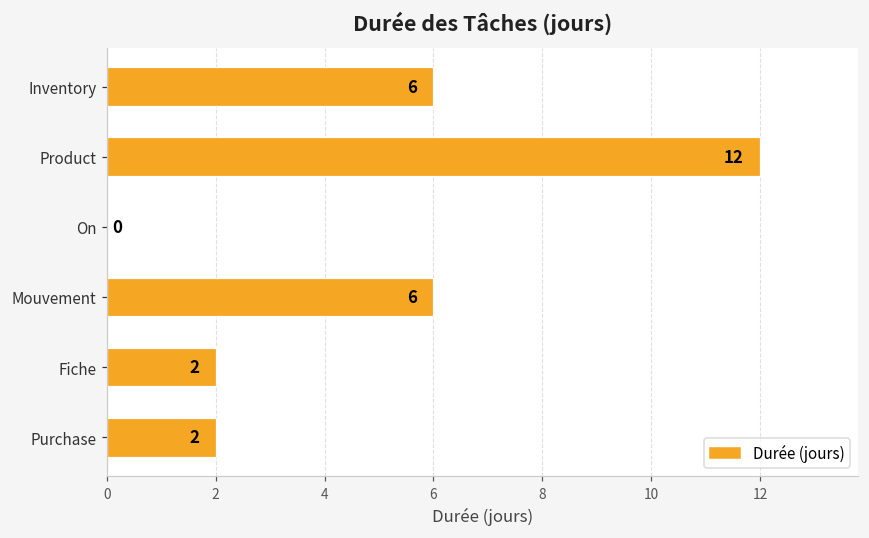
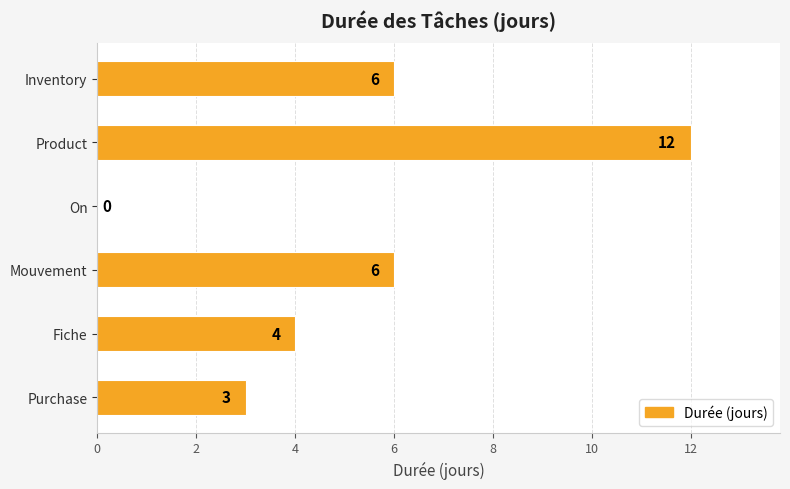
  {
    "Inventory": 6,
    "Product": 12,
    "On": 0,
    "Mouvement": 6,
-   "Fiche": 2,
-   "Purchase": 2
+   "Fiche": 4,
+   "Purchase": 3
  }
